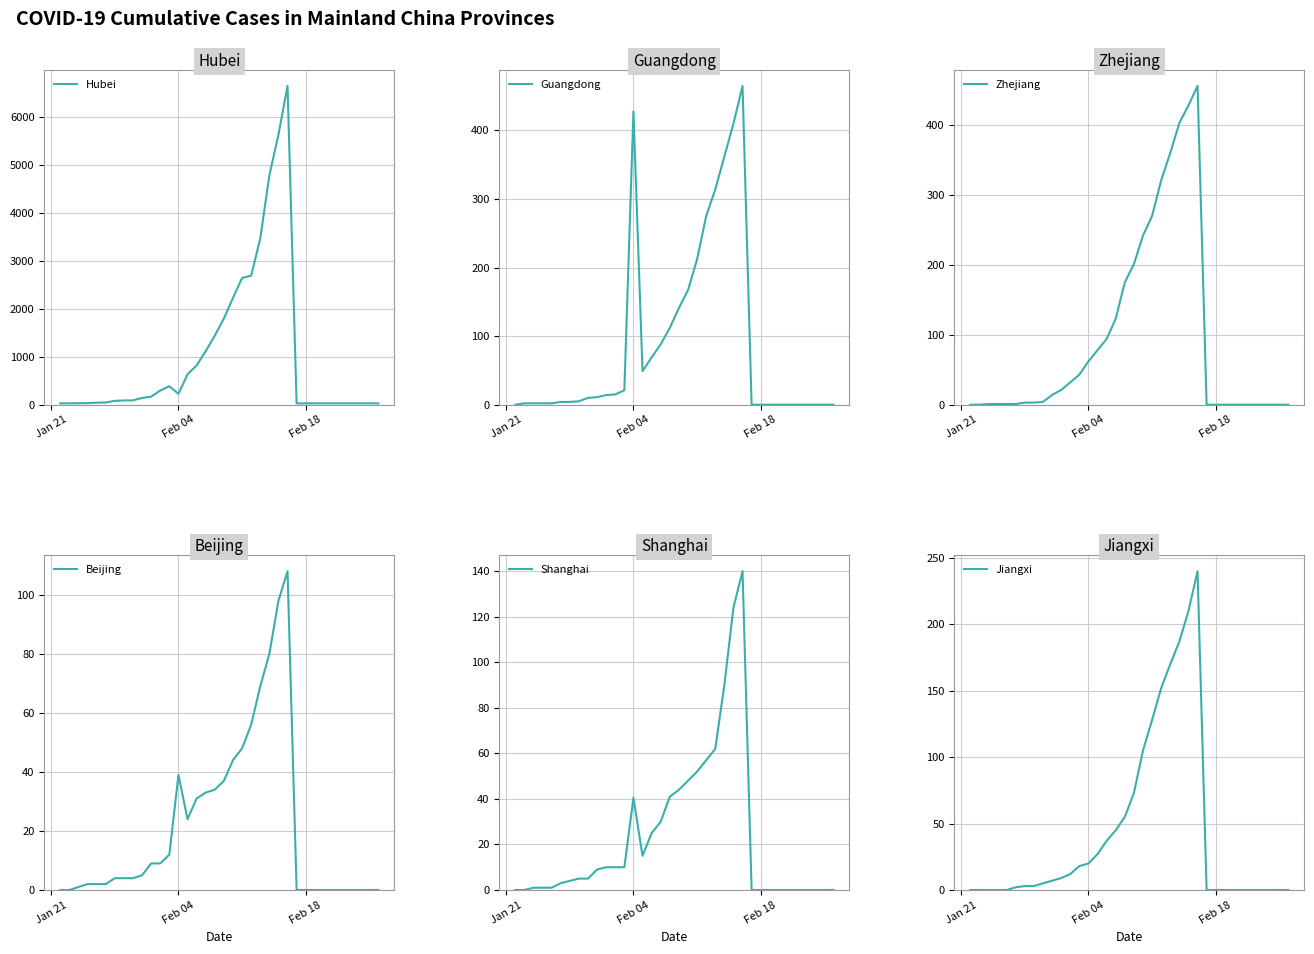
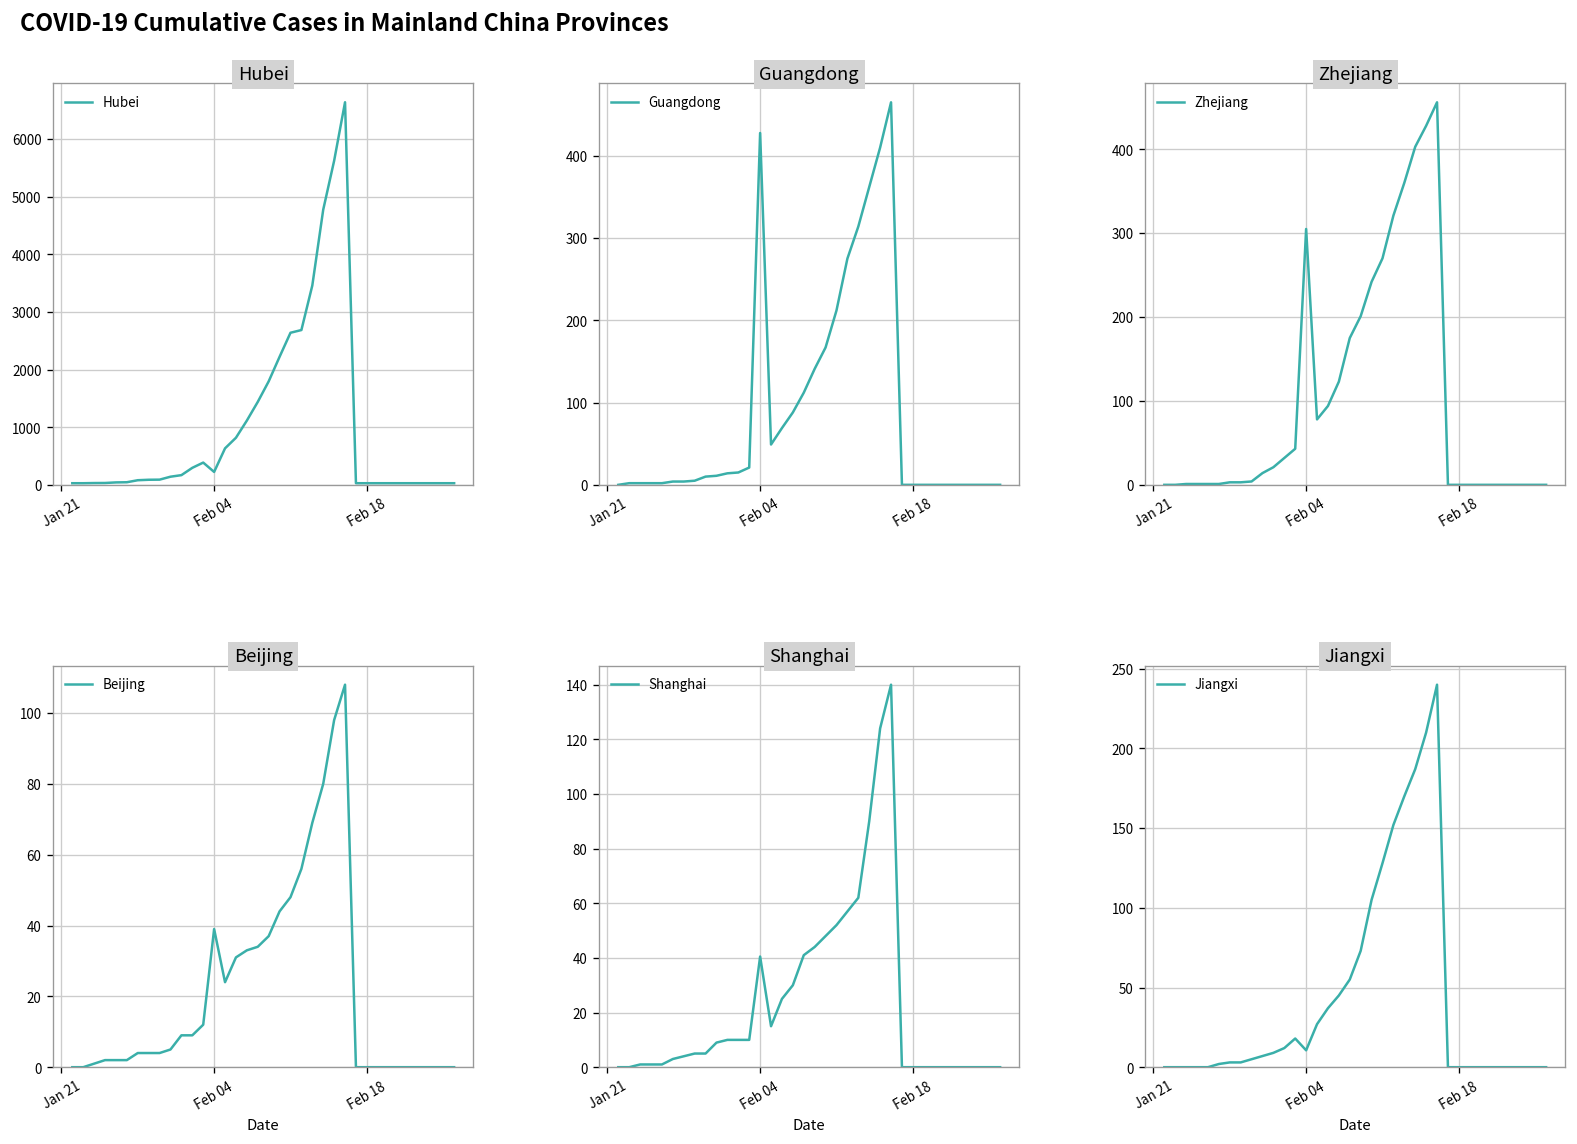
  {
    "Hubei": {
      "Feb 04": 200,
      "Feb 18": 0
    },
    "Guangdong": {
      "Feb 04": 430,
      "Feb 18": 0
    },
    "Zhejiang": {
-     "Feb 04": 60,
+     "Feb 04": 310,
      "Feb 18": 0
    },
    "Beijing": {
      "Feb 04": 39,
      "Feb 18": 0
    },
    "Shanghai": {
      "Feb 04": 41,
      "Feb 18": 0
    },
    "Jiangxi": {
-     "Feb 04": 20,
+     "Feb 04": 11,
      "Feb 18": 0
    }
  }
